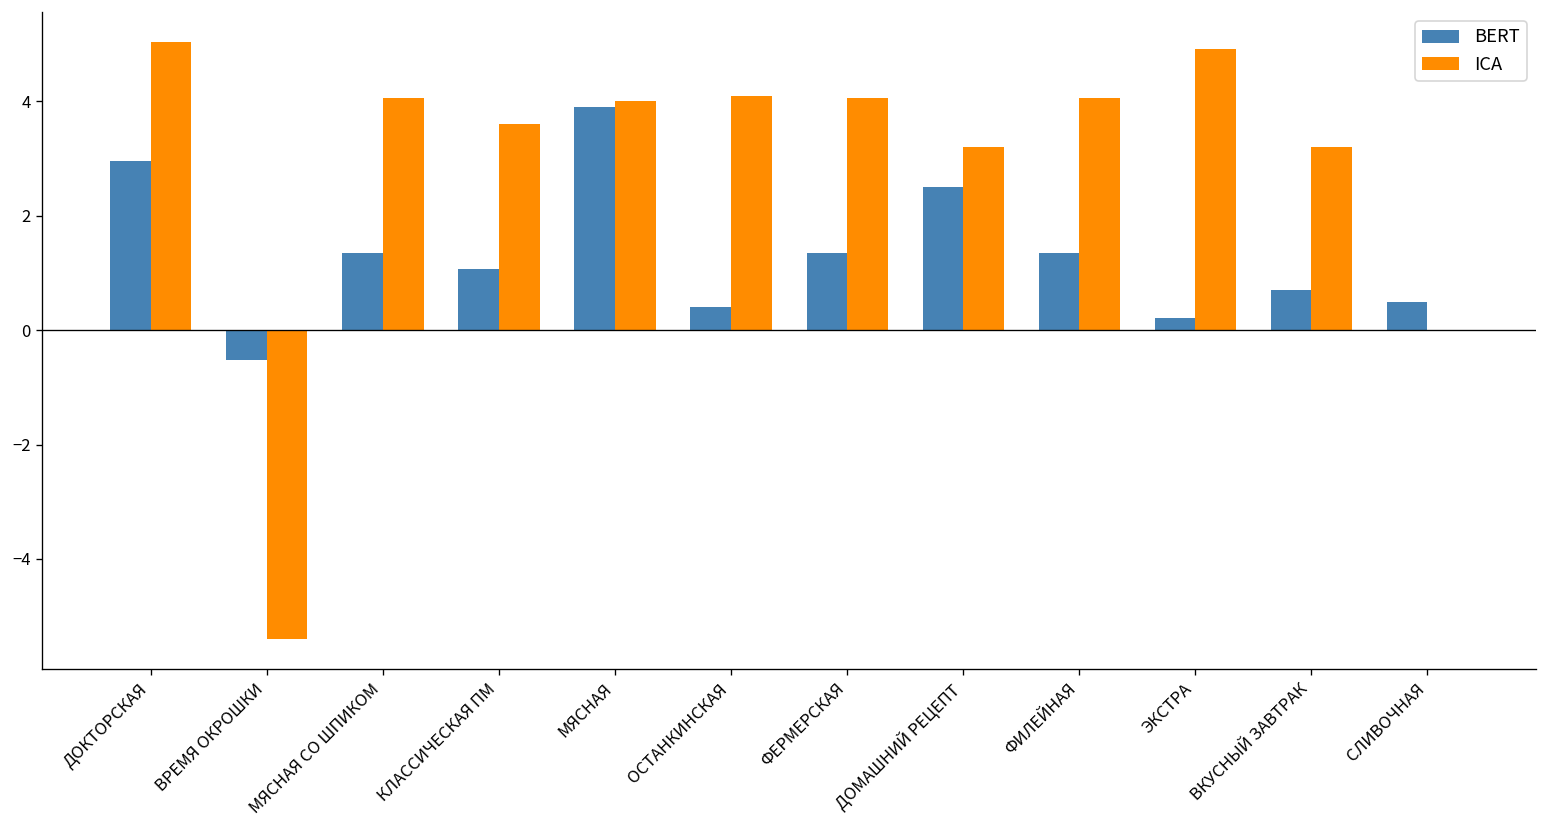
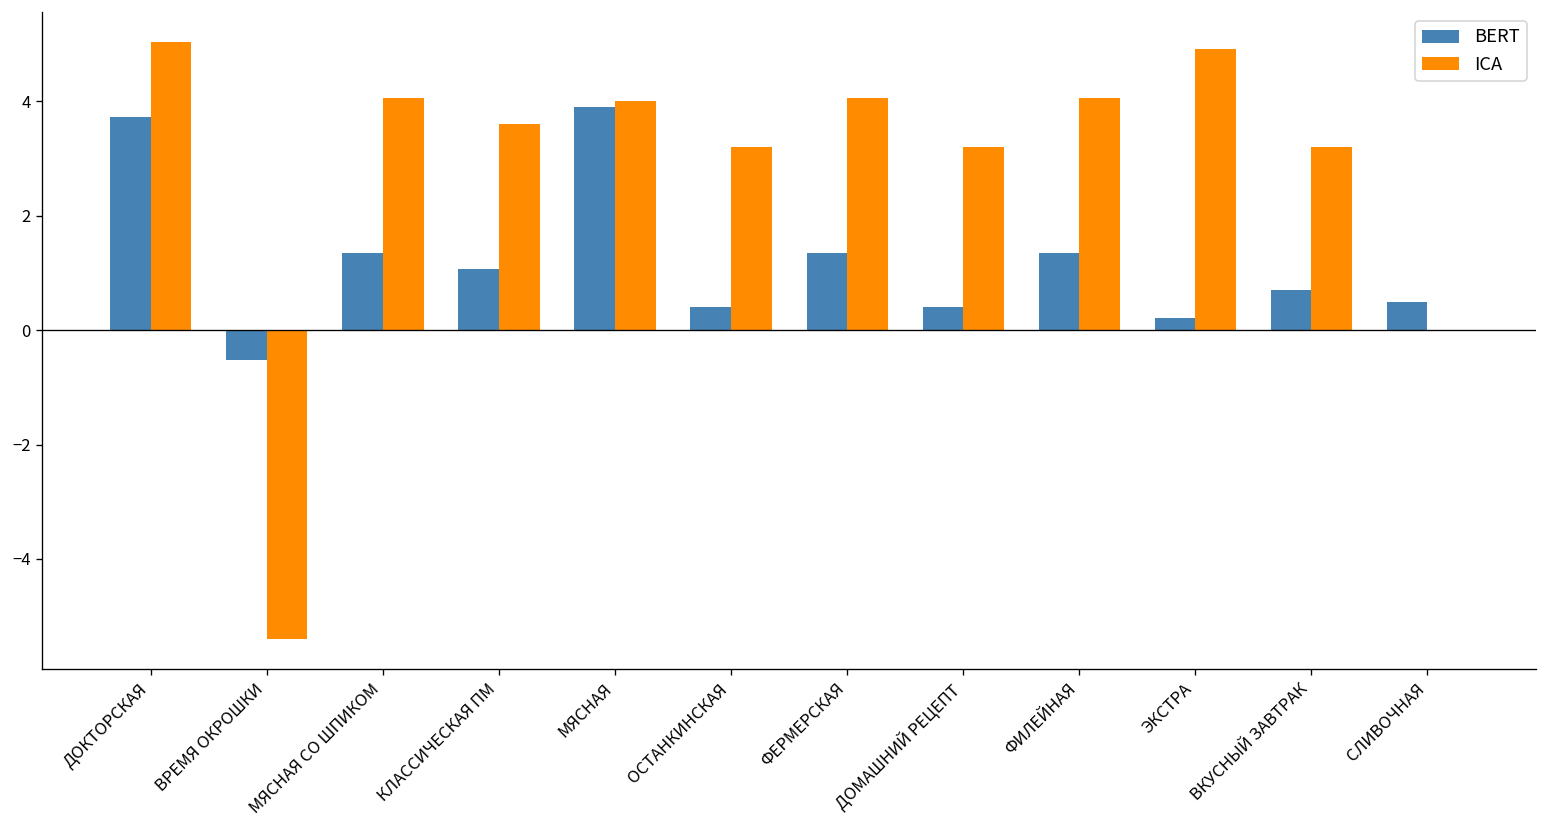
  {
    "BERT": {
-     "ДОКТОРСКАЯ": 3.0,
+     "ДОКТОРСКАЯ": 3.7,
      "ВРЕМЯ ОКРОШКИ": -0.5,
      "МЯСНАЯ СО ШПИКОМ": 1.4,
      "КЛАССИЧЕСКАЯ ПМ": 1.1,
      "МЯСНАЯ": 3.9,
      "ОСТАНКИНСКАЯ": 0.4,
      "ФЕРМЕРСКАЯ": 1.4,
-     "ДОМАШНИЙ РЕЦЕПТ": 2.5,
+     "ДОМАШНИЙ РЕЦЕПТ": 0.4,
      "ФИЛЕЙНАЯ": 1.4,
      "ЭКСТРА": 0.2,
      "ВКУСНЫЙ ЗАВТРАК": 0.7,
      "СЛИВОЧНАЯ": 0.5
    },
    "ICA": {
      "ДОКТОРСКАЯ": 5.0,
      "ВРЕМЯ ОКРОШКИ": -5.4,
      "МЯСНАЯ СО ШПИКОМ": 4.1,
      "КЛАССИЧЕСКАЯ ПМ": 3.6,
      "МЯСНАЯ": 4.0,
-     "ОСТАНКИНСКАЯ": 4.1,
+     "ОСТАНКИНСКАЯ": 3.2,
      "ФЕРМЕРСКАЯ": 4.1,
      "ДОМАШНИЙ РЕЦЕПТ": 3.2,
      "ФИЛЕЙНАЯ": 4.1,
      "ЭКСТРА": 4.9,
      "ВКУСНЫЙ ЗАВТРАК": 3.2,
      "СЛИВОЧНАЯ": 0.0
    }
  }
